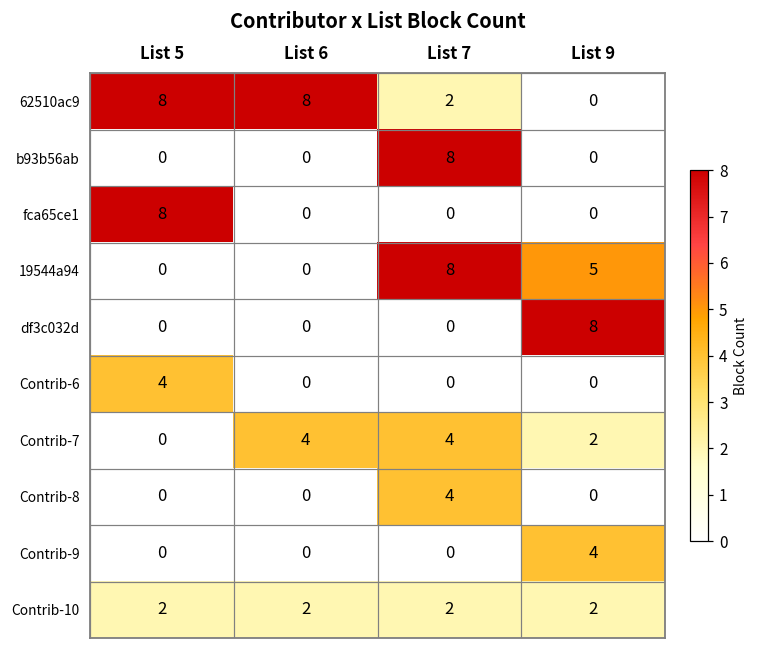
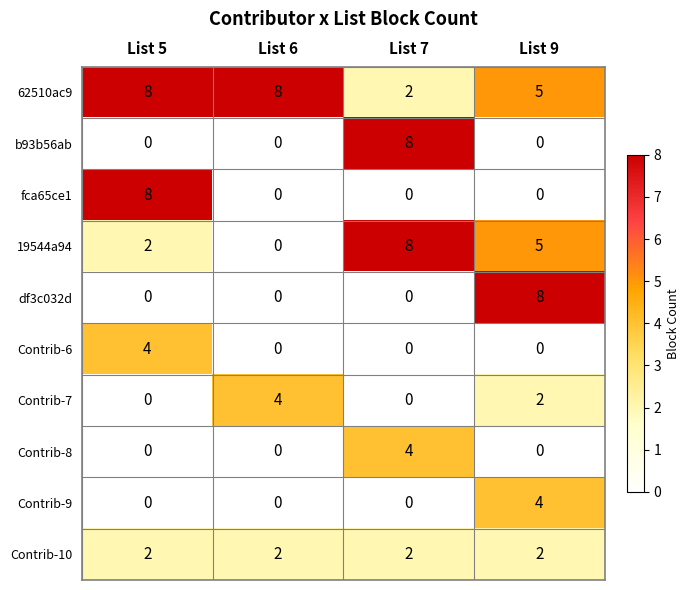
  {
    "62510ac9": {
      "List 5": 8,
      "List 6": 8,
      "List 7": 2,
-     "List 9": 0
+     "List 9": 5
    },
    "b93b56ab": {
      "List 5": 0,
      "List 6": 0,
      "List 7": 8,
      "List 9": 0
    },
    "fca65ce1": {
      "List 5": 8,
      "List 6": 0,
      "List 7": 0,
      "List 9": 0
    },
    "19544a94": {
-     "List 5": 0,
+     "List 5": 2,
      "List 6": 0,
      "List 7": 8,
      "List 9": 5
    },
    "df3c032d": {
      "List 5": 0,
      "List 6": 0,
      "List 7": 0,
      "List 9": 8
    },
    "Contrib-6": {
      "List 5": 4,
      "List 6": 0,
      "List 7": 0,
      "List 9": 0
    },
    "Contrib-7": {
      "List 5": 0,
      "List 6": 4,
-     "List 7": 4,
+     "List 7": 0,
      "List 9": 2
    },
    "Contrib-8": {
      "List 5": 0,
      "List 6": 0,
      "List 7": 4,
      "List 9": 0
    },
    "Contrib-9": {
      "List 5": 0,
      "List 6": 0,
      "List 7": 0,
      "List 9": 4
    },
    "Contrib-10": {
      "List 5": 2,
      "List 6": 2,
      "List 7": 2,
      "List 9": 2
    }
  }
